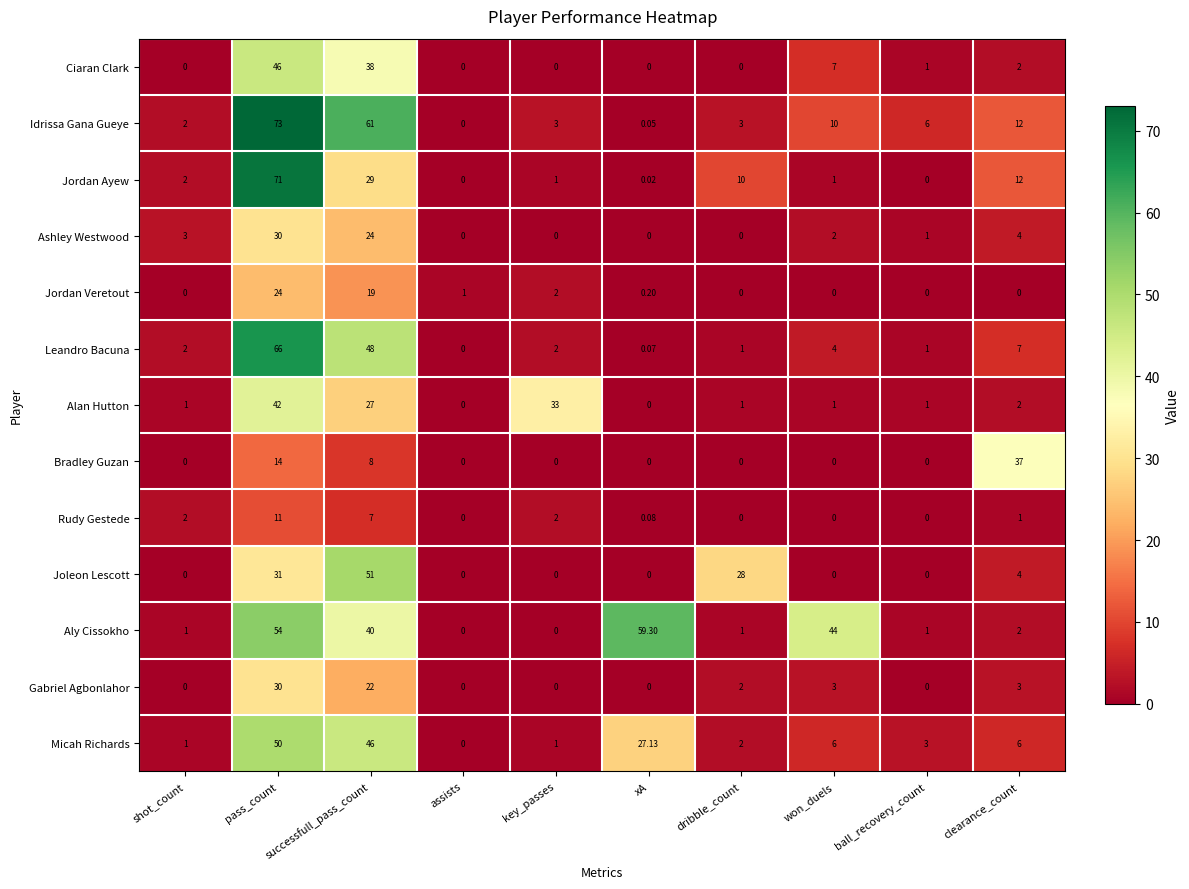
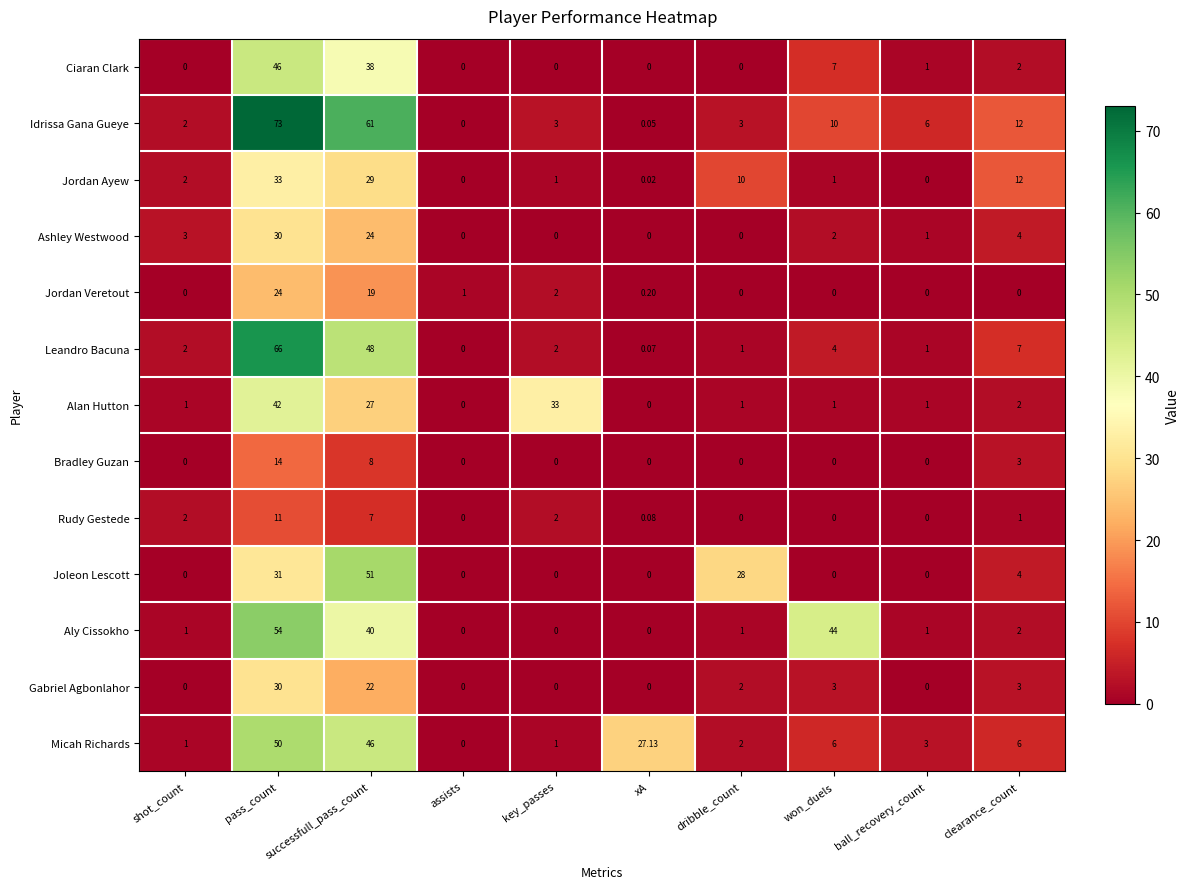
  {
    "Ciaran Clark": {
      "shot_count": 0,
      "pass_count": 46,
      "successfull_pass_count": 38,
      "assists": 0,
      "key_passes": 0,
      "xA": 0,
      "dribble_count": 0,
      "won_duels": 7,
      "ball_recovery_count": 1,
      "clearance_count": 2
    },
    "Idrissa Gana Gueye": {
      "shot_count": 2,
      "pass_count": 73,
      "successfull_pass_count": 61,
      "assists": 0,
      "key_passes": 3,
      "xA": 0.05,
      "dribble_count": 3,
      "won_duels": 10,
      "ball_recovery_count": 6,
      "clearance_count": 12
    },
    "Jordan Ayew": {
      "shot_count": 2,
-     "pass_count": 71,
+     "pass_count": 33,
      "successfull_pass_count": 29,
      "assists": 0,
      "key_passes": 1,
      "xA": 0.02,
      "dribble_count": 10,
      "won_duels": 1,
      "ball_recovery_count": 0,
      "clearance_count": 12
    },
    "Ashley Westwood": {
      "shot_count": 3,
      "pass_count": 30,
      "successfull_pass_count": 24,
      "assists": 0,
      "key_passes": 0,
      "xA": 0,
      "dribble_count": 0,
      "won_duels": 2,
      "ball_recovery_count": 1,
      "clearance_count": 4
    },
    "Jordan Veretout": {
      "shot_count": 0,
      "pass_count": 24,
      "successfull_pass_count": 19,
      "assists": 1,
      "key_passes": 2,
      "xA": 0.20,
      "dribble_count": 0,
      "won_duels": 0,
      "ball_recovery_count": 0,
      "clearance_count": 0
    },
    "Leandro Bacuna": {
      "shot_count": 2,
      "pass_count": 66,
      "successfull_pass_count": 48,
      "assists": 0,
      "key_passes": 2,
      "xA": 0.07,
      "dribble_count": 1,
      "won_duels": 4,
      "ball_recovery_count": 1,
      "clearance_count": 7
    },
    "Alan Hutton": {
      "shot_count": 1,
      "pass_count": 42,
      "successfull_pass_count": 27,
      "assists": 0,
      "key_passes": 33,
      "xA": 0,
      "dribble_count": 1,
      "won_duels": 1,
      "ball_recovery_count": 1,
      "clearance_count": 2
    },
    "Bradley Guzan": {
      "shot_count": 0,
      "pass_count": 14,
      "successfull_pass_count": 8,
      "assists": 0,
      "key_passes": 0,
      "xA": 0,
      "dribble_count": 0,
      "won_duels": 0,
      "ball_recovery_count": 0,
-     "clearance_count": 37
+     "clearance_count": 3
    },
    "Rudy Gestede": {
      "shot_count": 2,
      "pass_count": 11,
      "successfull_pass_count": 7,
      "assists": 0,
      "key_passes": 2,
      "xA": 0.08,
      "dribble_count": 0,
      "won_duels": 0,
      "ball_recovery_count": 0,
      "clearance_count": 1
    },
    "Joleon Lescott": {
      "shot_count": 0,
      "pass_count": 31,
      "successfull_pass_count": 51,
      "assists": 0,
      "key_passes": 0,
      "xA": 0,
      "dribble_count": 28,
      "won_duels": 0,
      "ball_recovery_count": 0,
      "clearance_count": 4
    },
    "Aly Cissokho": {
      "shot_count": 1,
      "pass_count": 54,
      "successfull_pass_count": 40,
      "assists": 0,
      "key_passes": 0,
-     "xA": 59.30,
+     "xA": 0,
      "dribble_count": 1,
      "won_duels": 44,
      "ball_recovery_count": 1,
      "clearance_count": 2
    },
    "Gabriel Agbonlahor": {
      "shot_count": 0,
      "pass_count": 30,
      "successfull_pass_count": 22,
      "assists": 0,
      "key_passes": 0,
      "xA": 0,
      "dribble_count": 2,
      "won_duels": 3,
      "ball_recovery_count": 0,
      "clearance_count": 3
    },
    "Micah Richards": {
      "shot_count": 1,
      "pass_count": 50,
      "successfull_pass_count": 46,
      "assists": 0,
      "key_passes": 1,
      "xA": 27.13,
      "dribble_count": 2,
      "won_duels": 6,
      "ball_recovery_count": 3,
      "clearance_count": 6
    }
  }
